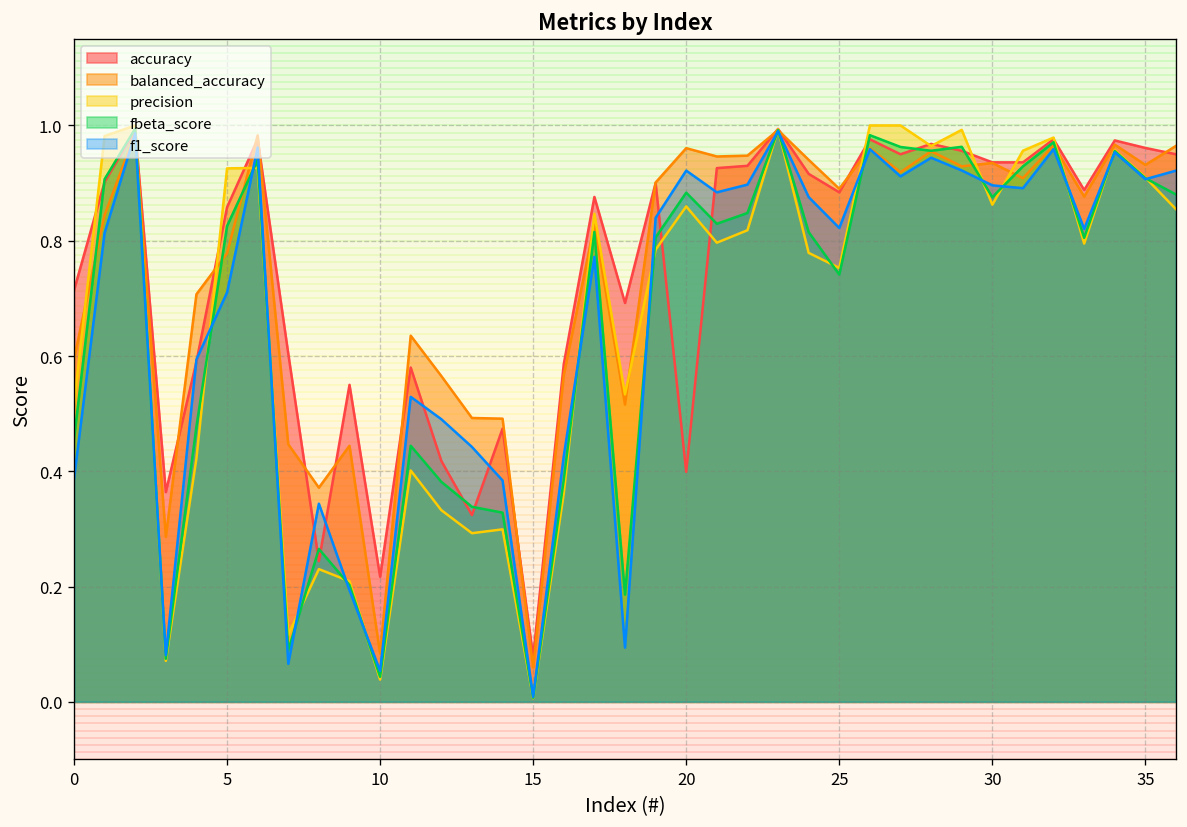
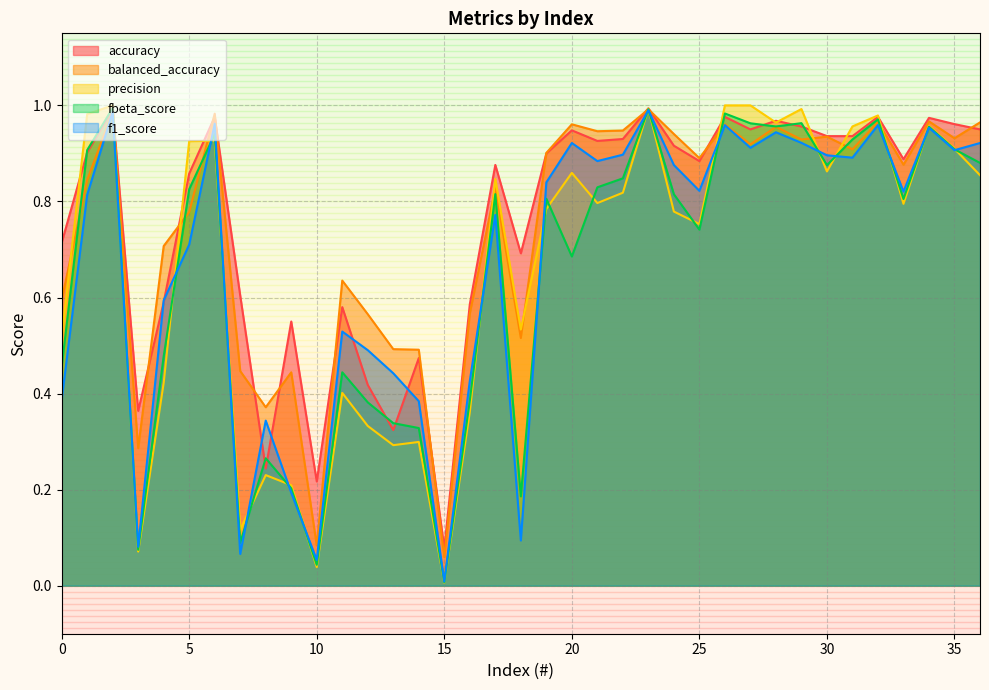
  {
    "accuracy": {
      "0": 0.71,
      "5": 0.86,
      "10": 0.22,
      "15": 0.08,
-     "20": 0.40,
+     "20": 0.95,
      "25": 0.88,
      "35": 0.96
    },
    "fbeta_score": {
      "0": 0.46,
      "5": 0.83,
-     "20": 0.88,
+     "20": 0.69,
      "25": 0.74,
      "30": 0.88
    },
    "f1_score": {
      "0": 0.39,
      "5": 0.71,
      "10": 0.05,
      "20": 0.92,
      "25": 0.82,
      "30": 0.90
    }
  }
